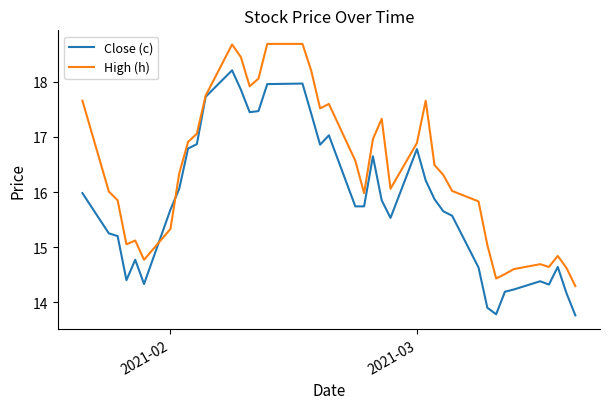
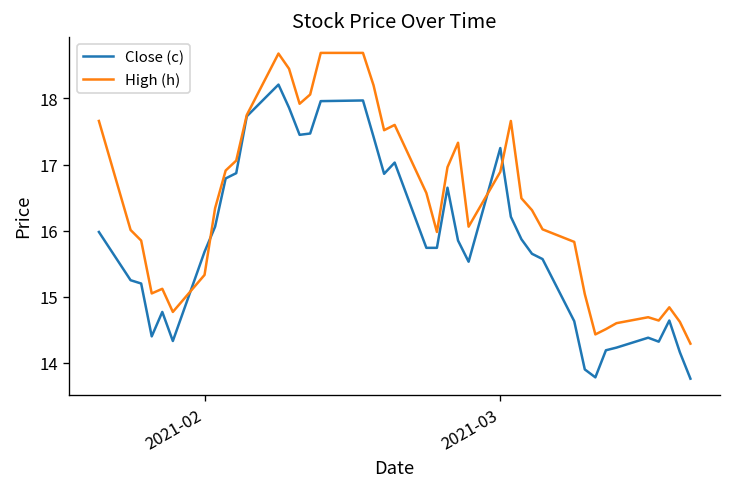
  {
    "Close (c)": {
      "2021-02": 15.7,
-     "2021-03": 16.8
+     "2021-03": 17.3
    },
    "High (h)": {
      "2021-02": 15.3,
      "2021-03": 16.9
    }
  }
